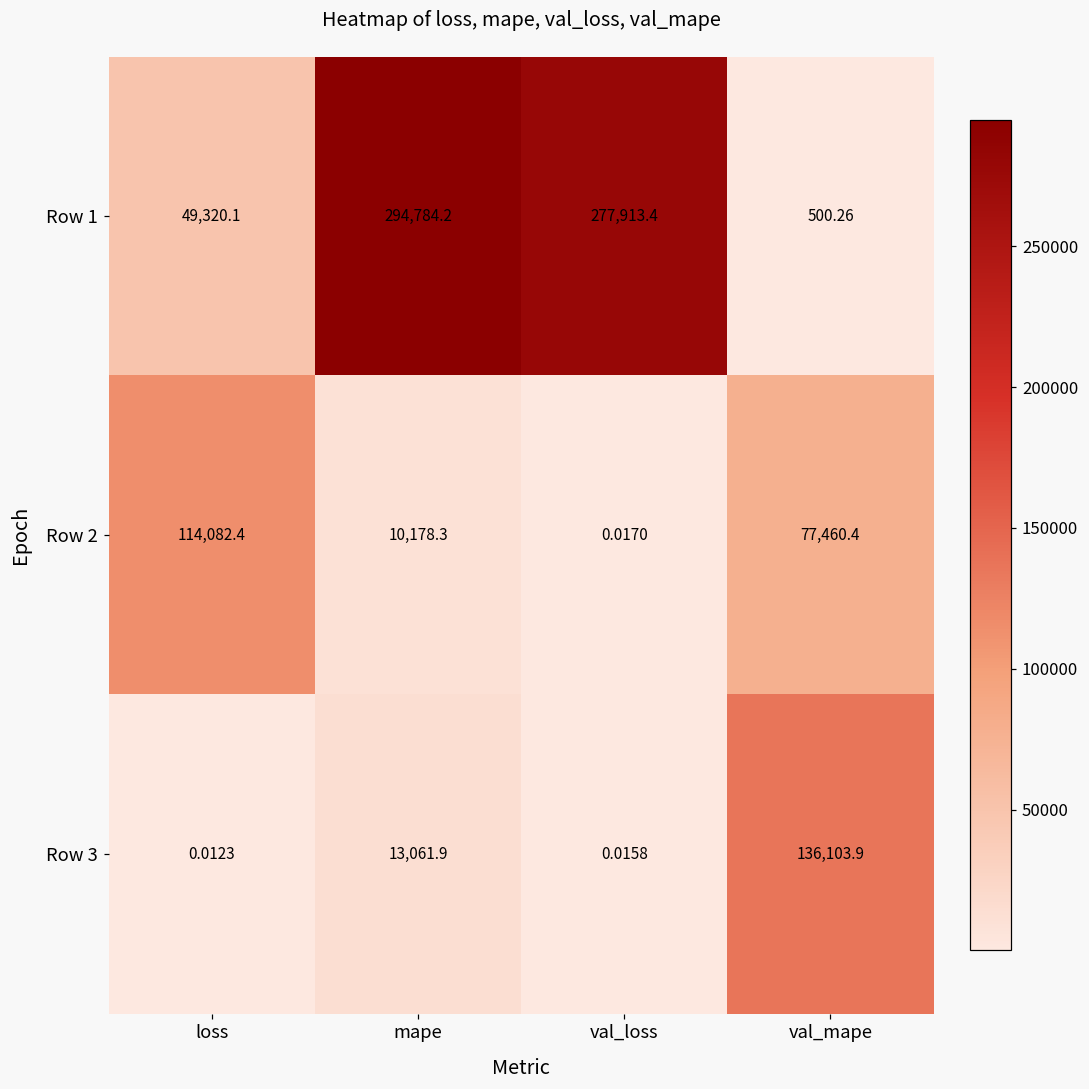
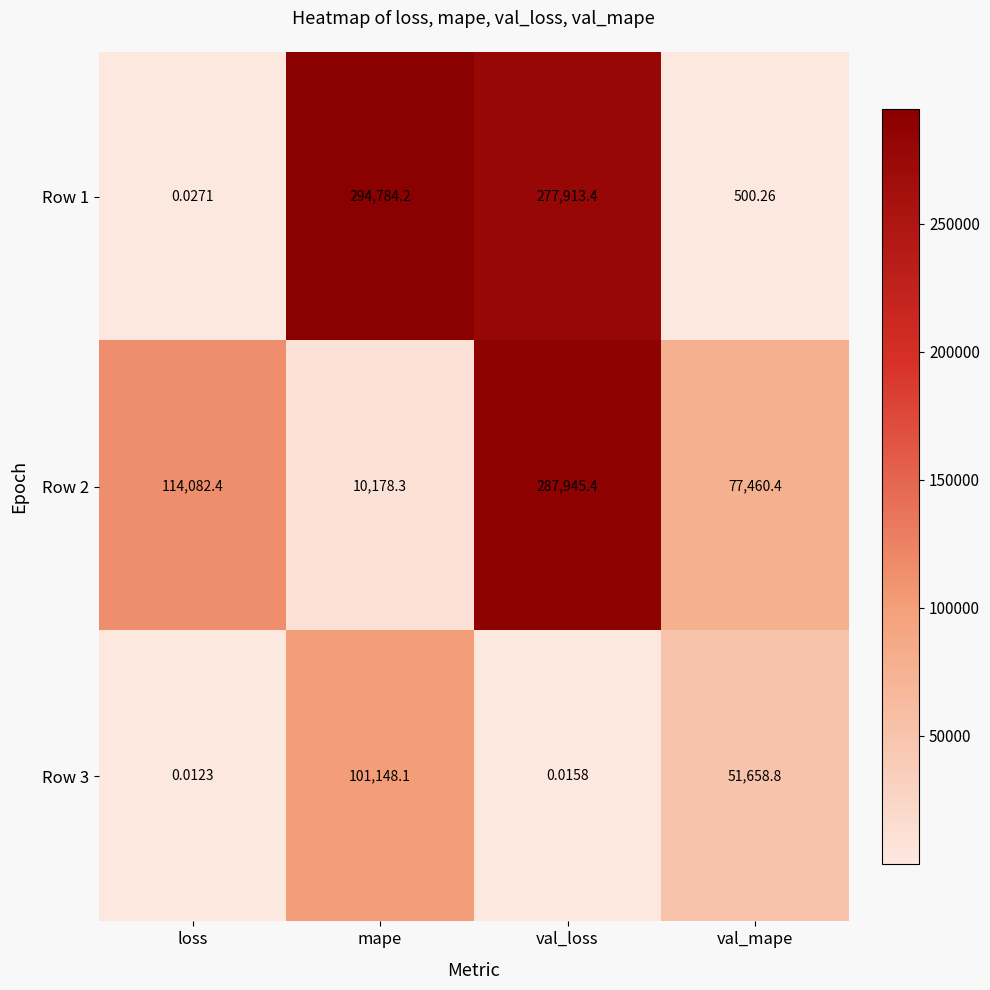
  {
    "Row 1": {
-     "loss": "49,320.1",
+     "loss": "0.0271",
      "mape": "294,784.2",
      "val_loss": "277,913.4",
      "val_mape": "500.26"
    },
    "Row 2": {
      "loss": "114,082.4",
      "mape": "10,178.3",
-     "val_loss": "0.0170",
+     "val_loss": "287,945.4",
      "val_mape": "77,460.4"
    },
    "Row 3": {
      "loss": "0.0123",
-     "mape": "13,061.9",
+     "mape": "101,148.1",
      "val_loss": "0.0158",
-     "val_mape": "136,103.9"
+     "val_mape": "51,658.8"
    }
  }
